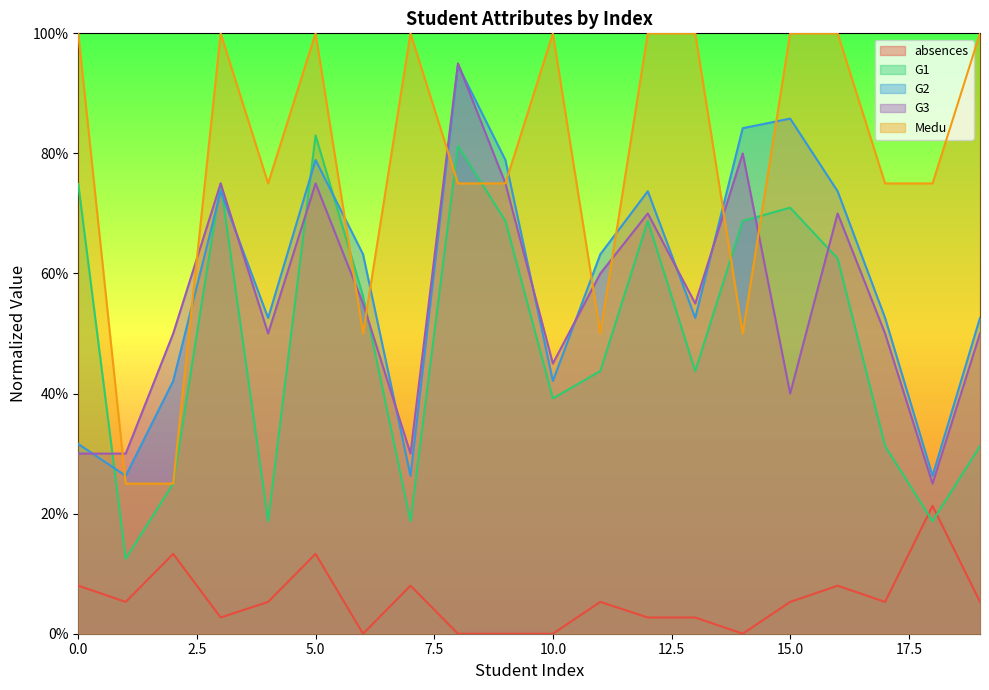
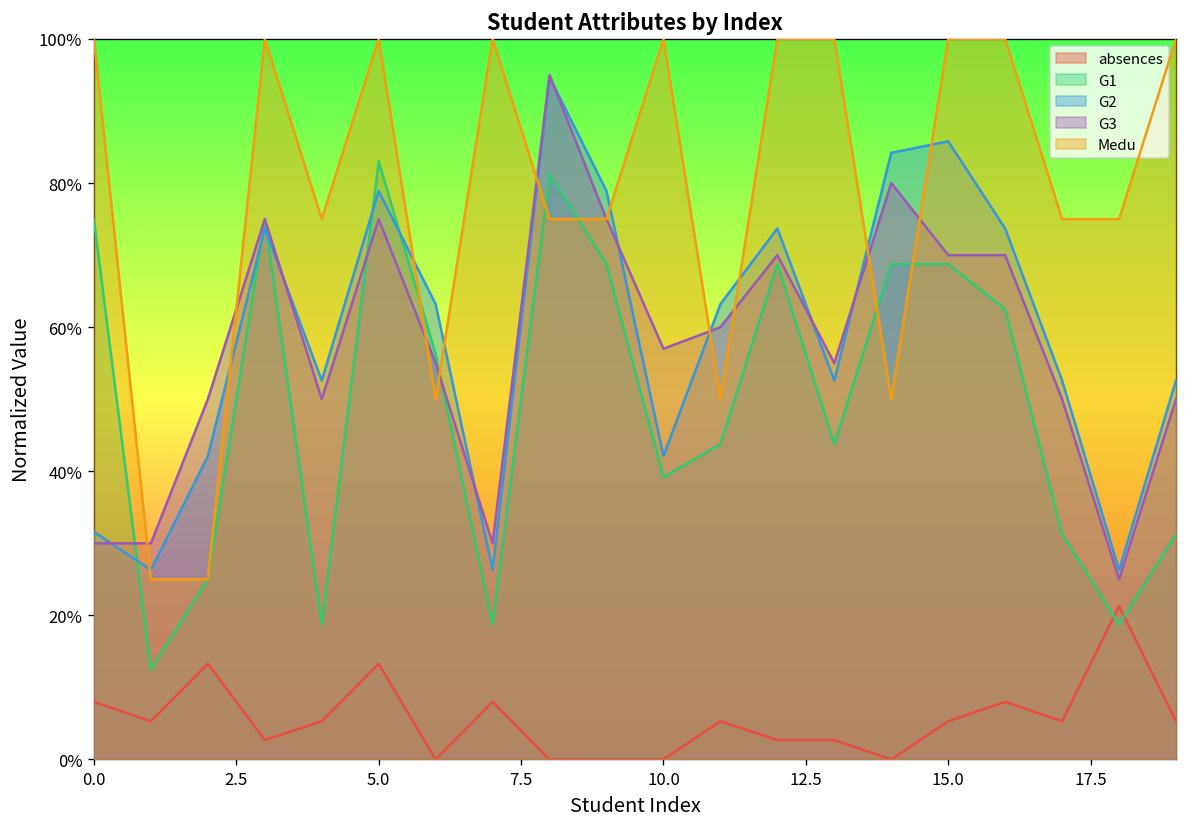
  {
    "G1": {
      "0.0": "75%",
      "5.0": "83%",
      "10.0": "39%",
-     "15.0": "71%"
+     "15.0": "69%"
    },
    "G2": {
      "0.0": "32%",
      "5.0": "79%",
      "10.0": "42%",
      "15.0": "86%"
    },
    "G3": {
      "0.0": "30%",
      "5.0": "75%",
-     "10.0": "45%",
-     "15.0": "40%"
+     "10.0": "57%",
+     "15.0": "70%"
    }
  }
